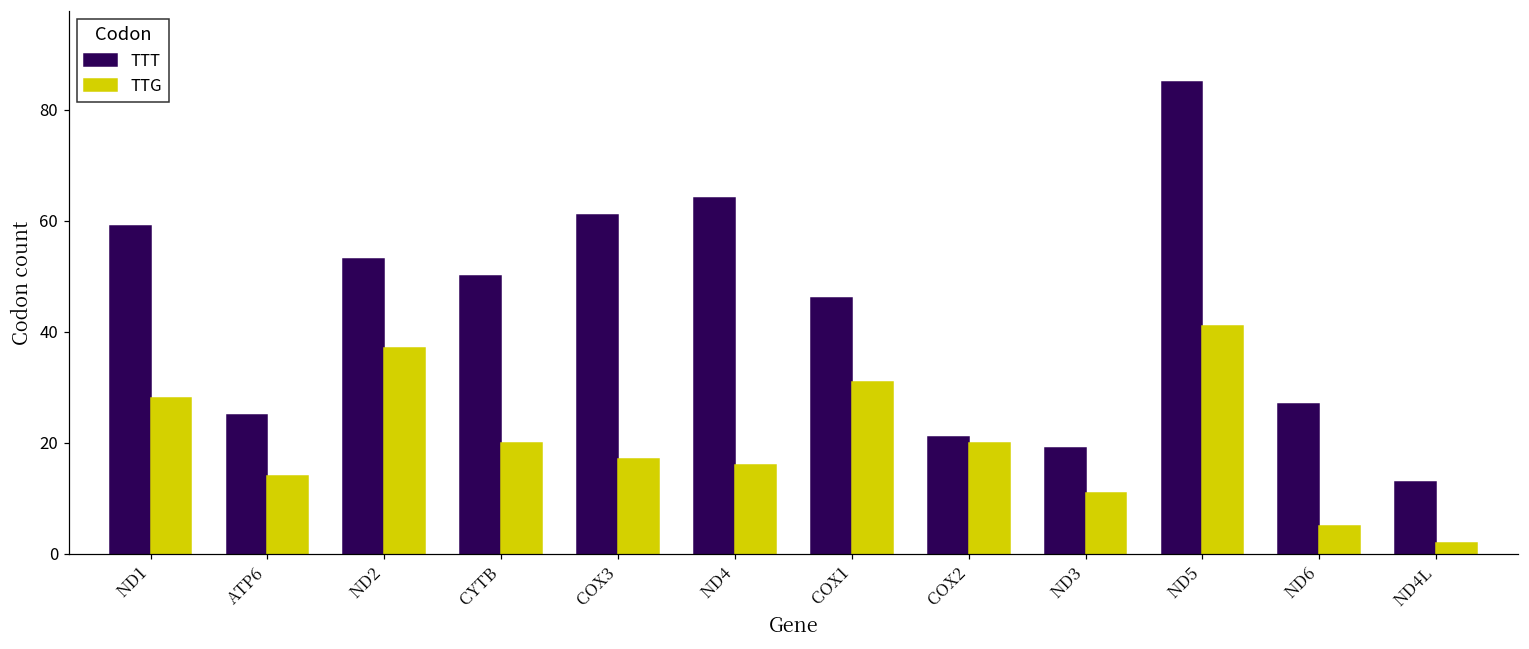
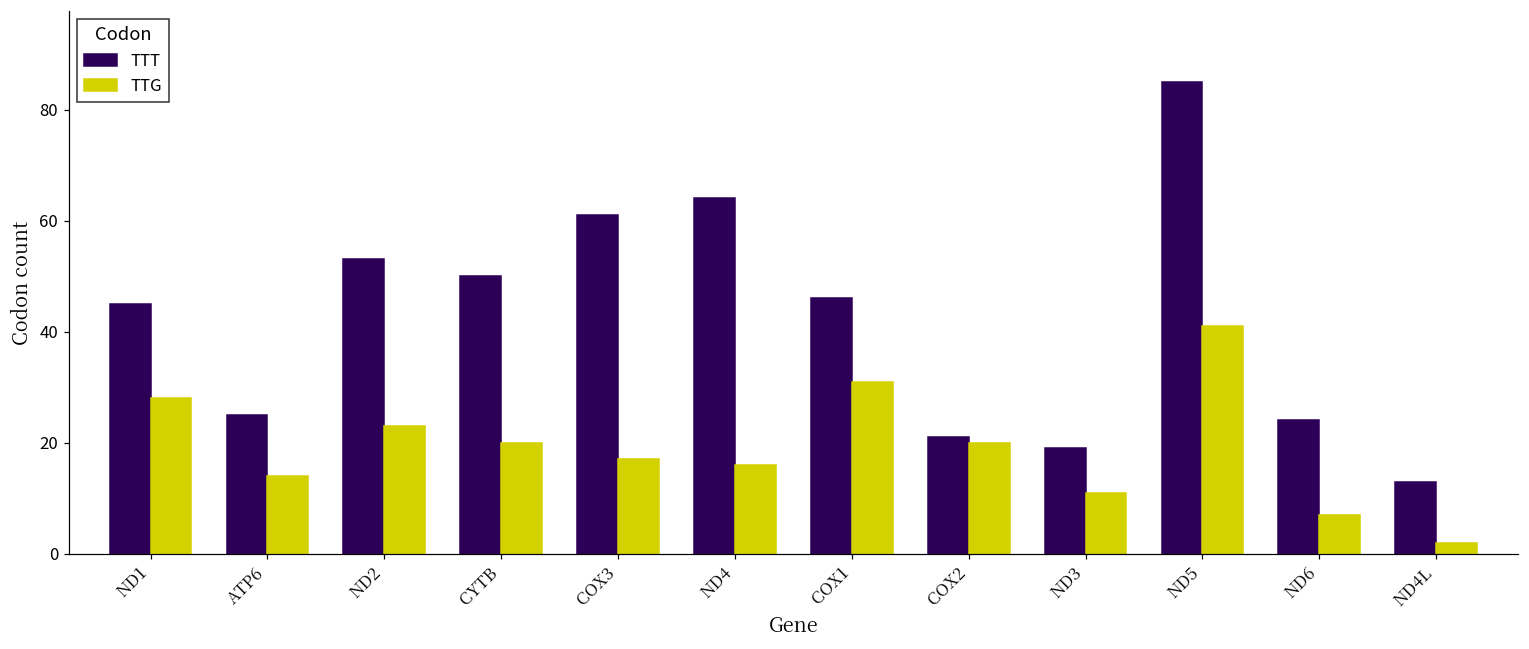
  {
    "TTT": {
-     "ND1": 59,
+     "ND1": 45,
      "ATP6": 25,
      "ND2": 53,
      "CYTB": 50,
      "COX3": 61,
      "ND4": 64,
      "COX1": 46,
      "COX2": 21,
      "ND3": 19,
      "ND5": 85,
-     "ND6": 27,
+     "ND6": 24,
      "ND4L": 13
    },
    "TTG": {
      "ND1": 28,
      "ATP6": 14,
-     "ND2": 37,
+     "ND2": 23,
      "CYTB": 20,
      "COX3": 17,
      "ND4": 16,
      "COX1": 31,
      "COX2": 20,
      "ND3": 11,
      "ND5": 41,
-     "ND6": 5,
+     "ND6": 7,
      "ND4L": 2
    }
  }
